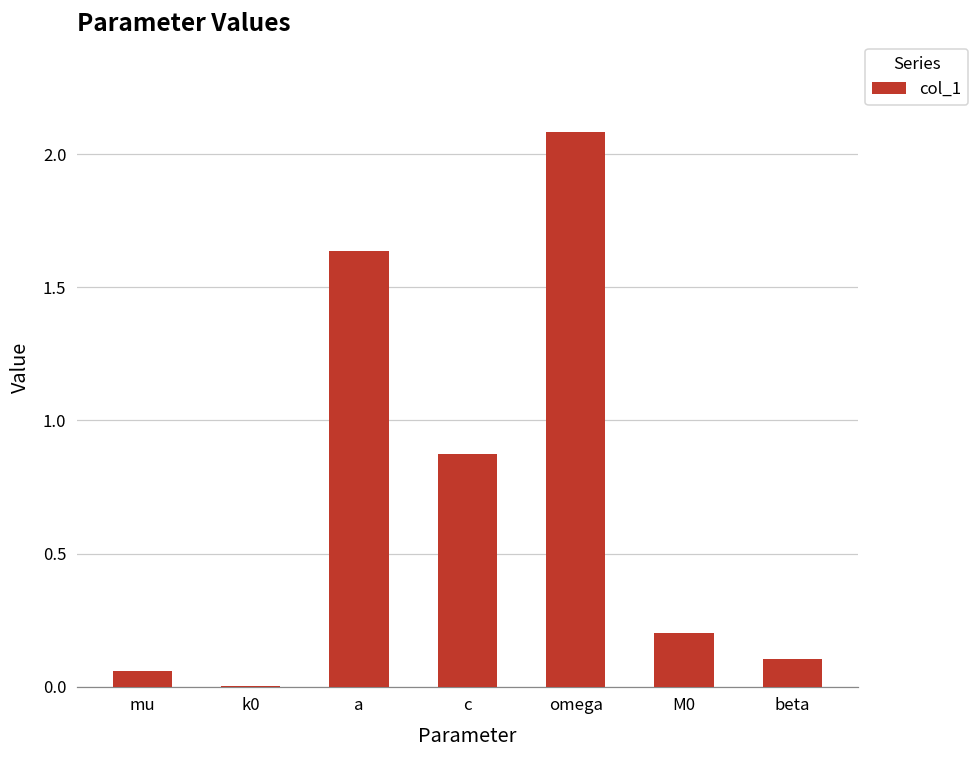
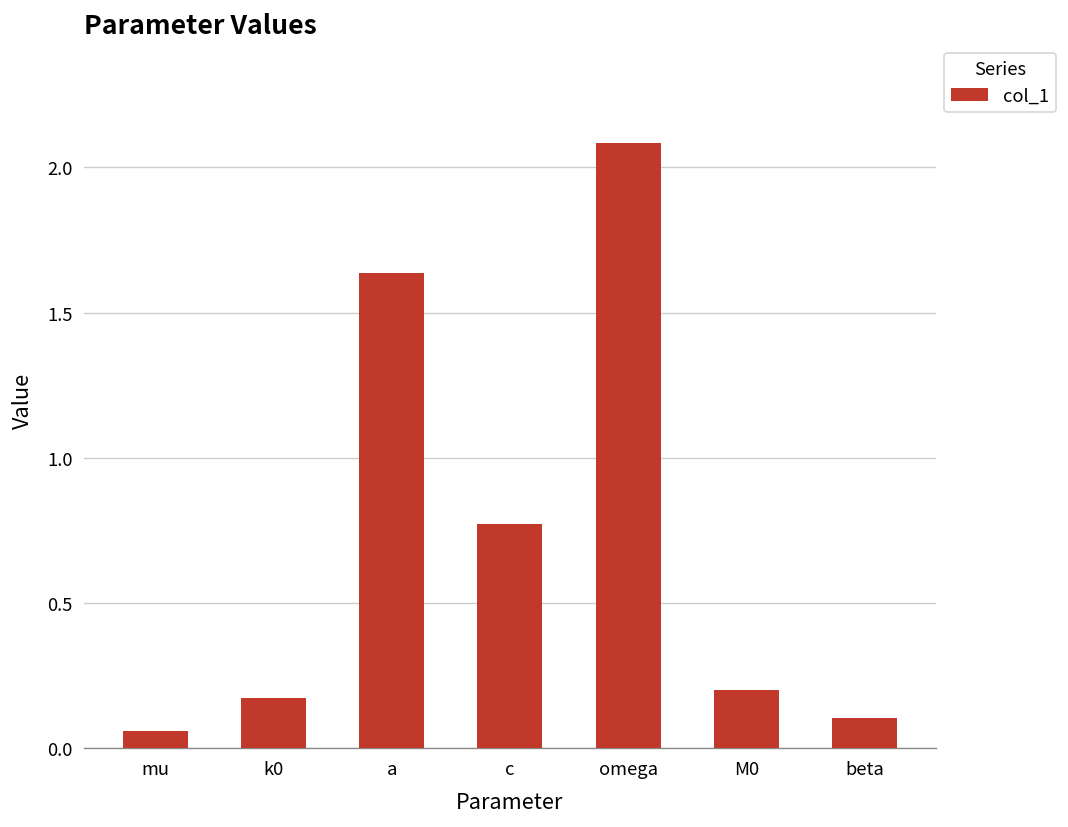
  {
    "mu": 0.06,
-   "k0": 0.00,
+   "k0": 0.17,
    "a": 1.64,
-   "c": 0.87,
+   "c": 0.77,
    "omega": 2.08,
    "M0": 0.20,
    "beta": 0.10
  }
